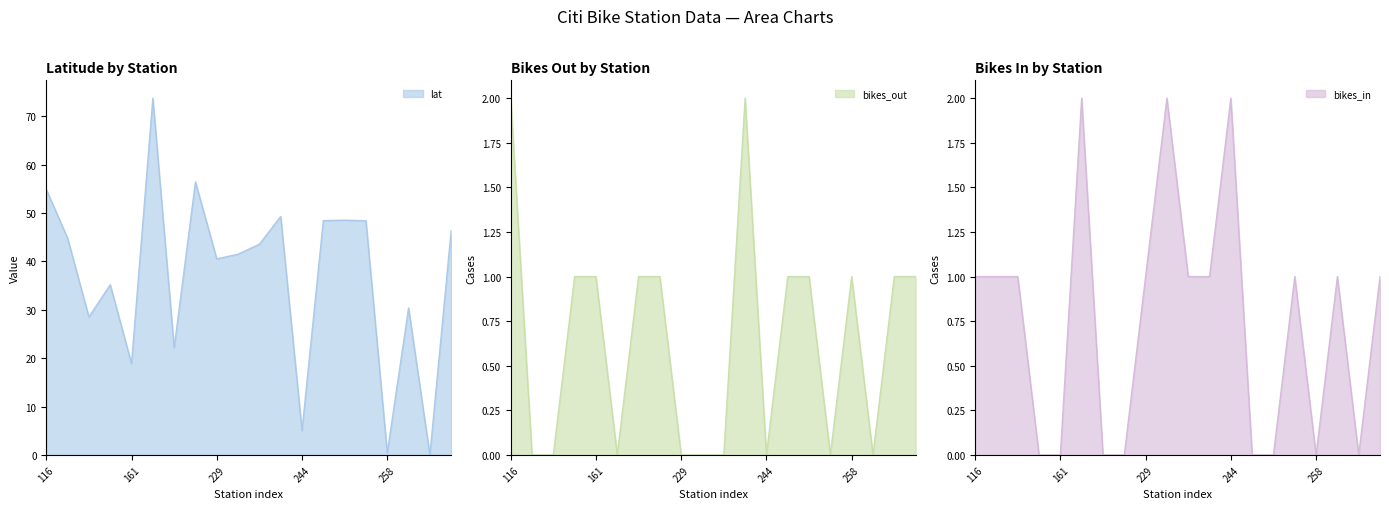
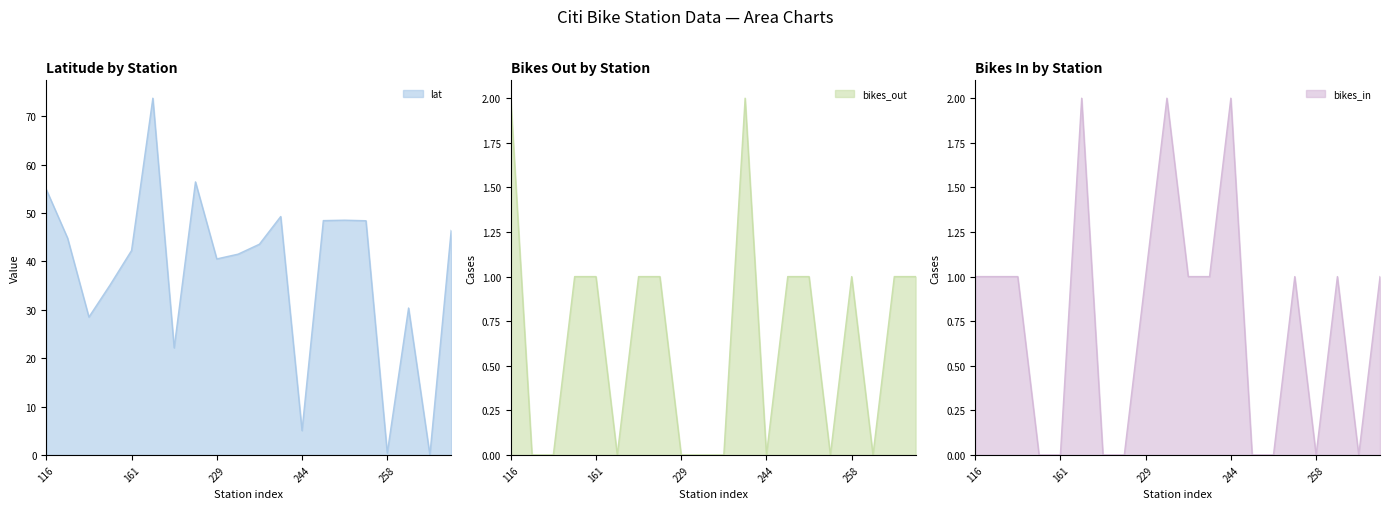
  {
    "Latitude by Station": {
      "116": 55,
-     "161": 19,
+     "161": 42,
      "229": 41,
      "244": 5,
      "258": 0
    },
    "Bikes Out by Station": {
      "116": 2.00,
      "161": 1.00,
      "229": 0.00,
      "244": 0.00,
      "258": 1.00
    },
    "Bikes In by Station": {
      "116": 1.00,
      "161": 0.00,
      "229": 1.00,
      "244": 2.00,
      "258": 0.00
    }
  }
